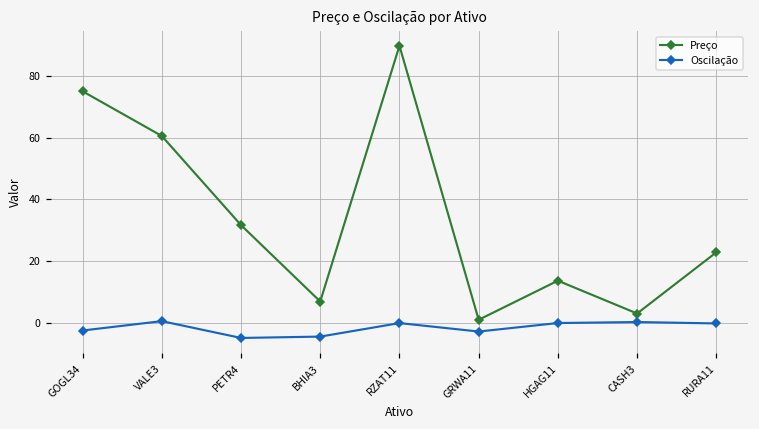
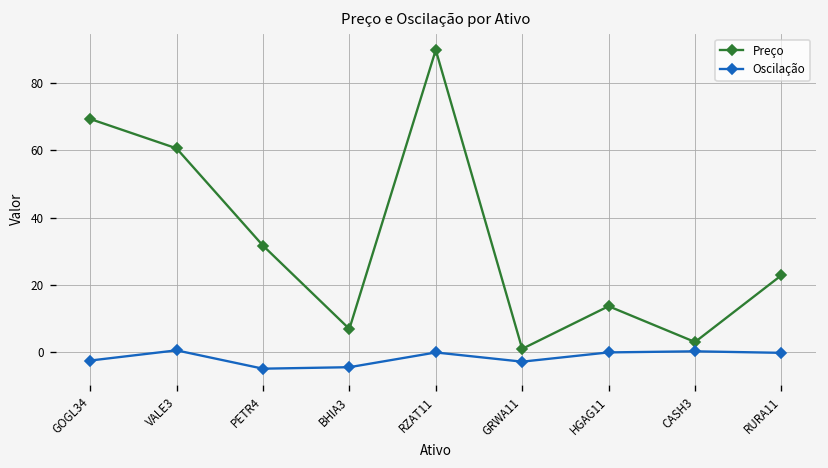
  {
    "Preço": {
-     "GOGL34": 75,
+     "GOGL34": 69,
      "VALE3": 61,
      "PETR4": 32,
      "BHIA3": 7,
      "RZAT11": 90,
      "GRWA11": 1,
      "HGAG11": 14,
      "CASH3": 3,
      "RURA11": 23
    },
    "Oscilação": {
      "GOGL34": -2,
      "VALE3": 1,
      "PETR4": -5,
      "BHIA3": -4,
      "RZAT11": 0,
      "GRWA11": -3,
      "HGAG11": 0,
      "CASH3": 0,
      "RURA11": 0
    }
  }
